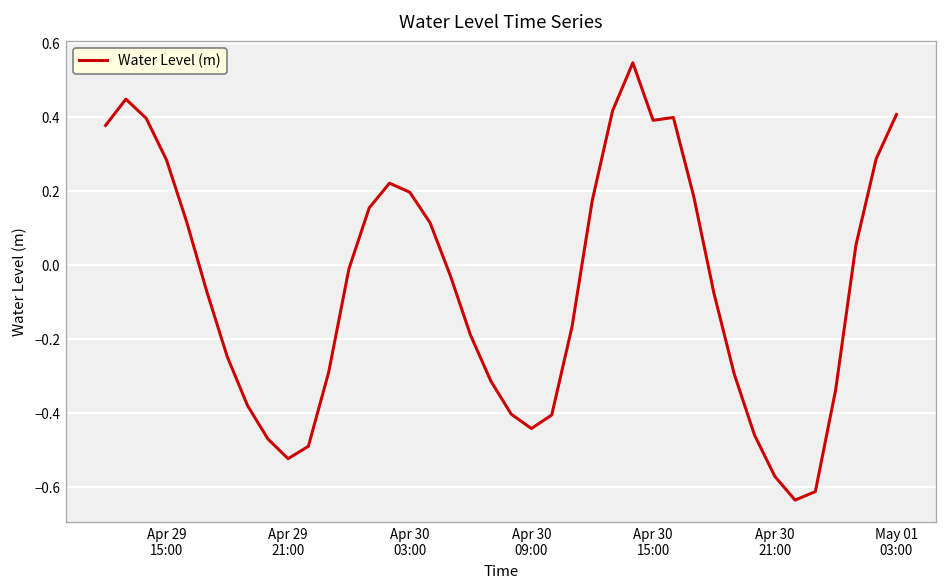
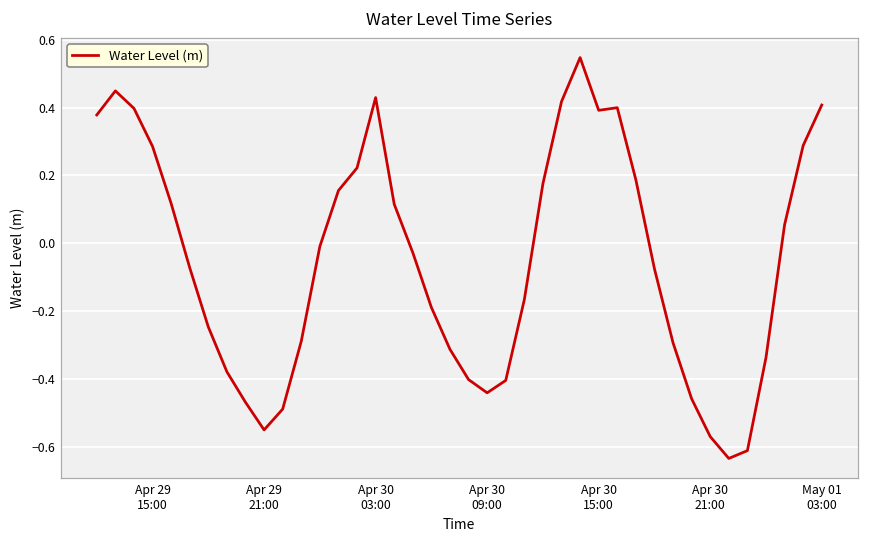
  {
    "Apr 29 15:00": 0.29,
-   "Apr 29 21:00": -0.52,
-   "Apr 30 03:00": 0.20,
+   "Apr 29 21:00": -0.55,
+   "Apr 30 03:00": 0.43,
    "Apr 30 09:00": -0.44,
    "Apr 30 15:00": 0.39,
    "Apr 30 21:00": -0.57,
    "May 01 03:00": 0.41
  }
